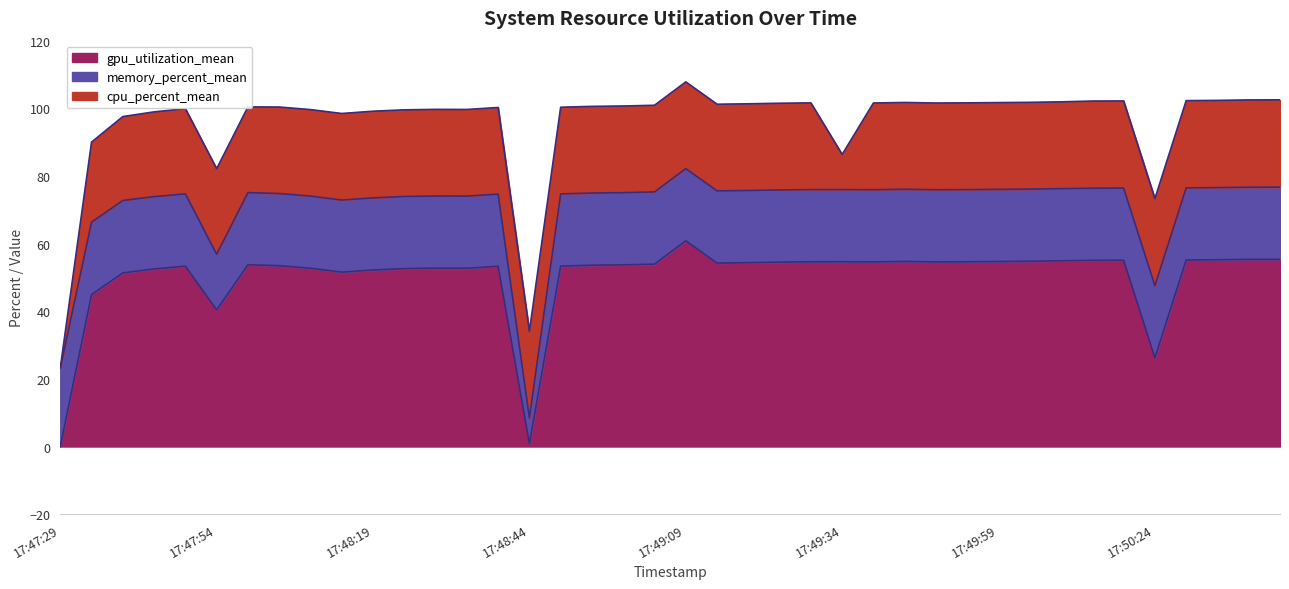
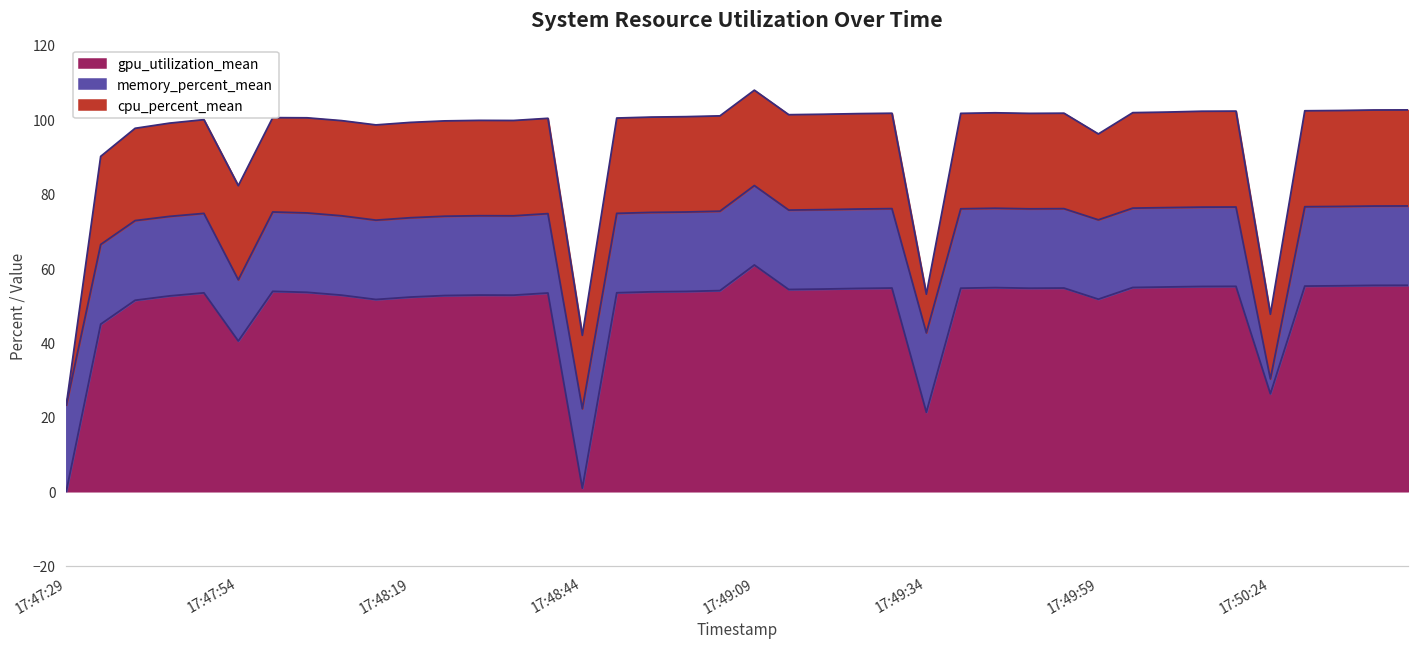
  {
    "gpu_utilization_mean": {
      "17:47:29": 0,
      "17:47:54": 40,
      "17:48:19": 52,
      "17:48:44": 1,
      "17:49:09": 61,
-     "17:49:34": 55,
-     "17:49:59": 55,
+     "17:49:34": 21,
+     "17:49:59": 52,
      "17:50:24": 26
    },
    "memory_percent_mean": {
      "17:47:54": 57,
      "17:48:19": 74,
-     "17:48:44": 8,
+     "17:48:44": 21,
      "17:49:09": 82,
-     "17:50:24": 21
+     "17:50:24": 4
    },
    "cpu_percent_mean": {
      "17:47:54": 25,
      "17:48:19": 26,
-     "17:48:44": 26,
+     "17:48:44": 20,
      "17:49:09": 26,
      "17:49:34": 10,
-     "17:49:59": 26,
-     "17:50:24": 26
+     "17:49:59": 23,
+     "17:50:24": 17
    }
  }
